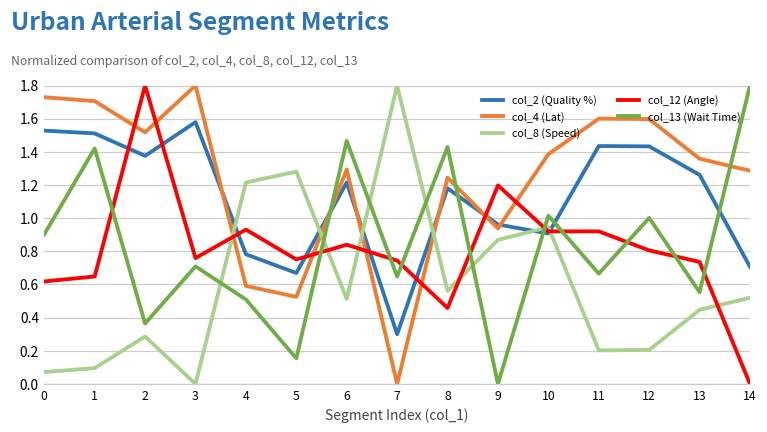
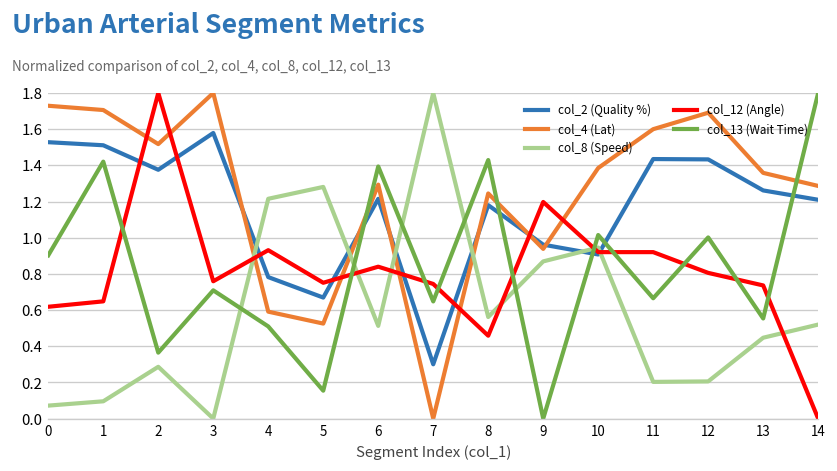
  {
    "col_2 (Quality %)": {
      "0": 1.53,
      "1": 1.51,
      "2": 1.38,
      "3": 1.58,
      "4": 0.78,
      "5": 0.67,
      "6": 1.21,
      "7": 0.30,
      "8": 1.18,
      "9": 0.96,
      "11": 1.43,
      "12": 1.43,
      "13": 1.26,
-     "14": 0.71
+     "14": 1.21
    },
    "col_4 (Lat)": {
      "0": 1.73,
      "1": 1.71,
      "2": 1.52,
      "3": 1.80,
      "4": 0.59,
      "5": 0.53,
      "6": 1.29,
      "7": 0.00,
      "8": 1.24,
      "9": 0.94,
      "10": 1.39,
      "11": 1.60,
-     "12": 1.60,
+     "12": 1.69,
      "13": 1.36,
      "14": 1.29
    },
    "col_8 (Speed)": {
      "0": 0.07,
      "1": 0.10,
      "2": 0.29,
      "3": 0.00,
      "4": 1.22,
      "5": 1.28,
      "6": 0.51,
      "7": 1.80,
      "8": 0.56,
      "9": 0.87,
      "10": 0.95,
      "11": 0.20,
      "12": 0.21,
      "13": 0.45,
      "14": 0.52
    },
    "col_12 (Angle)": {
      "0": 0.62,
      "1": 0.65,
      "2": 1.80,
      "3": 0.76,
      "4": 0.93,
      "5": 0.75,
      "6": 0.84,
      "7": 0.74,
      "8": 0.46,
      "9": 1.20,
      "11": 0.92,
      "12": 0.81,
      "13": 0.74,
      "14": 0.00
    },
    "col_13 (Wait Time)": {
      "0": 0.90,
      "1": 1.42,
      "2": 0.36,
      "3": 0.71,
      "4": 0.51,
      "5": 0.15,
-     "6": 1.47,
+     "6": 1.39,
      "7": 0.65,
      "8": 1.43,
      "9": 0.00,
      "10": 1.01,
      "11": 0.67,
      "12": 1.00,
      "13": 0.55,
      "14": 1.80
    }
  }
